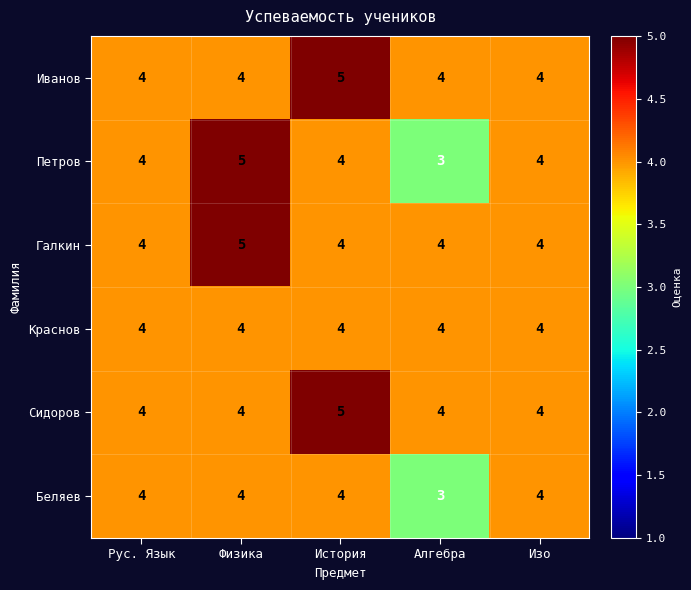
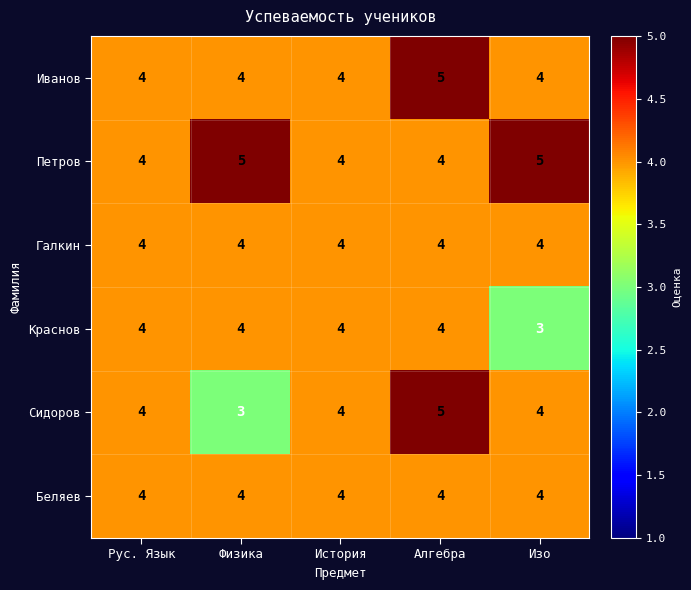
  {
    "Иванов": {
      "Рус. Язык": 4,
      "Физика": 4,
-     "История": 5,
-     "Алгебра": 4,
+     "История": 4,
+     "Алгебра": 5,
      "Изо": 4
    },
    "Петров": {
      "Рус. Язык": 4,
      "Физика": 5,
      "История": 4,
-     "Алгебра": 3,
-     "Изо": 4
+     "Алгебра": 4,
+     "Изо": 5
    },
    "Галкин": {
      "Рус. Язык": 4,
-     "Физика": 5,
+     "Физика": 4,
      "История": 4,
      "Алгебра": 4,
      "Изо": 4
    },
    "Краснов": {
      "Рус. Язык": 4,
      "Физика": 4,
      "История": 4,
      "Алгебра": 4,
-     "Изо": 4
+     "Изо": 3
    },
    "Сидоров": {
      "Рус. Язык": 4,
-     "Физика": 4,
-     "История": 5,
-     "Алгебра": 4,
+     "Физика": 3,
+     "История": 4,
+     "Алгебра": 5,
      "Изо": 4
    },
    "Беляев": {
      "Рус. Язык": 4,
      "Физика": 4,
      "История": 4,
-     "Алгебра": 3,
+     "Алгебра": 4,
      "Изо": 4
    }
  }
